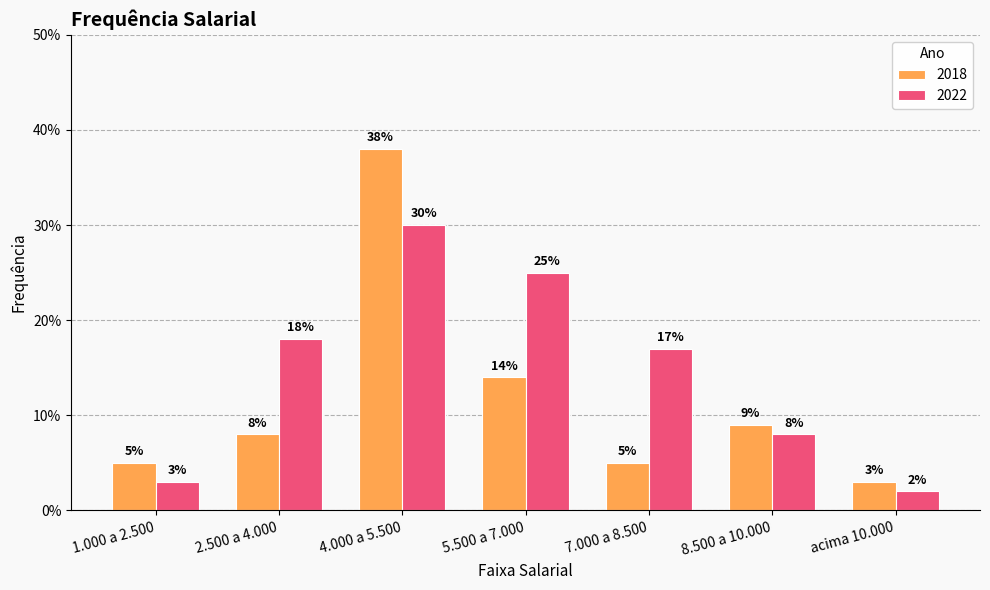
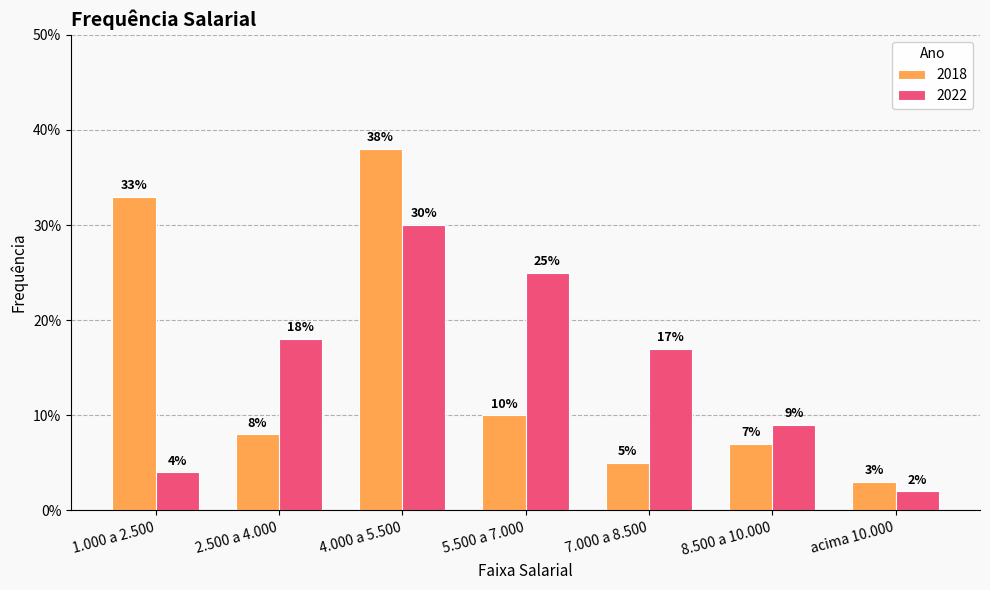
  {
    "2018": {
-     "1.000 a 2.500": "5%",
+     "1.000 a 2.500": "33%",
      "2.500 a 4.000": "8%",
      "4.000 a 5.500": "38%",
-     "5.500 a 7.000": "14%",
+     "5.500 a 7.000": "10%",
      "7.000 a 8.500": "5%",
-     "8.500 a 10.000": "9%",
+     "8.500 a 10.000": "7%",
      "acima 10.000": "3%"
    },
    "2022": {
-     "1.000 a 2.500": "3%",
+     "1.000 a 2.500": "4%",
      "2.500 a 4.000": "18%",
      "4.000 a 5.500": "30%",
      "5.500 a 7.000": "25%",
      "7.000 a 8.500": "17%",
-     "8.500 a 10.000": "8%",
+     "8.500 a 10.000": "9%",
      "acima 10.000": "2%"
    }
  }
